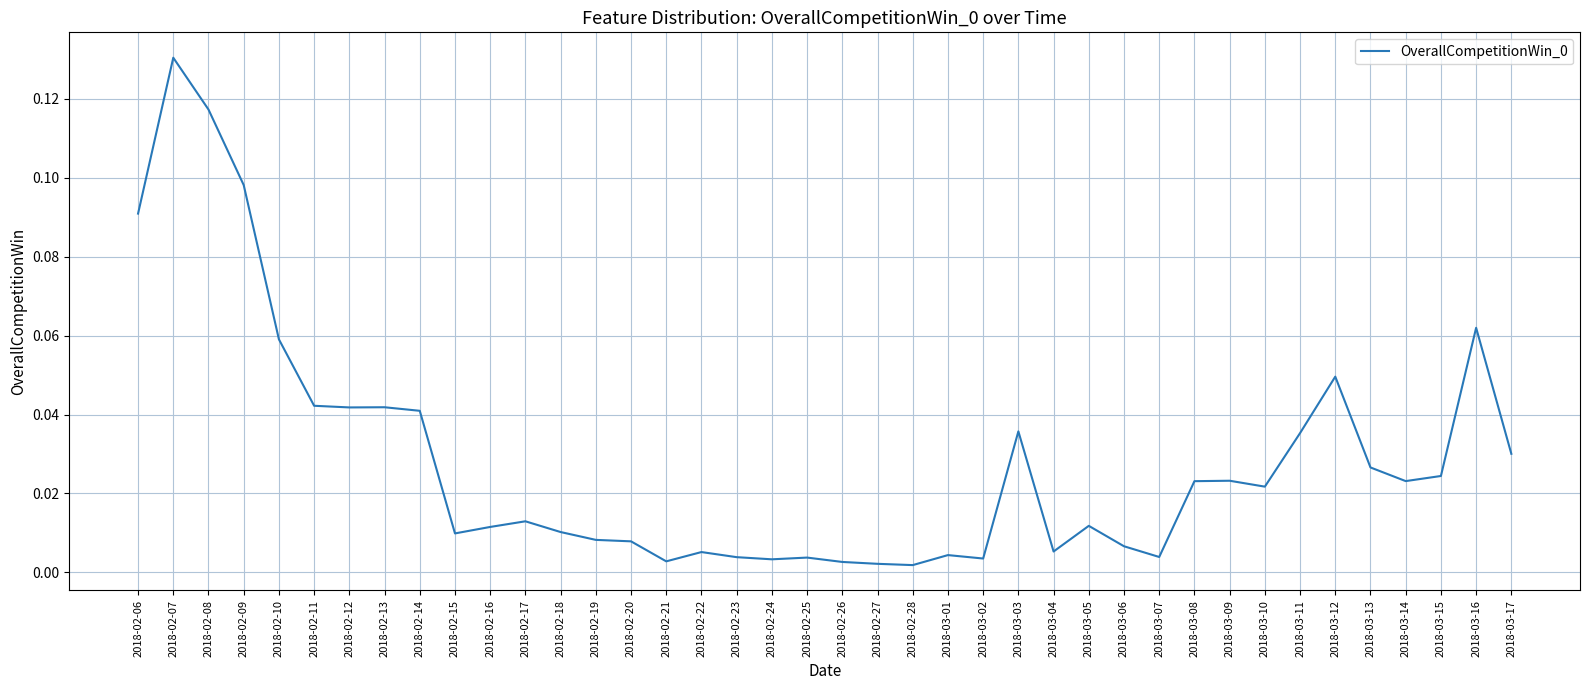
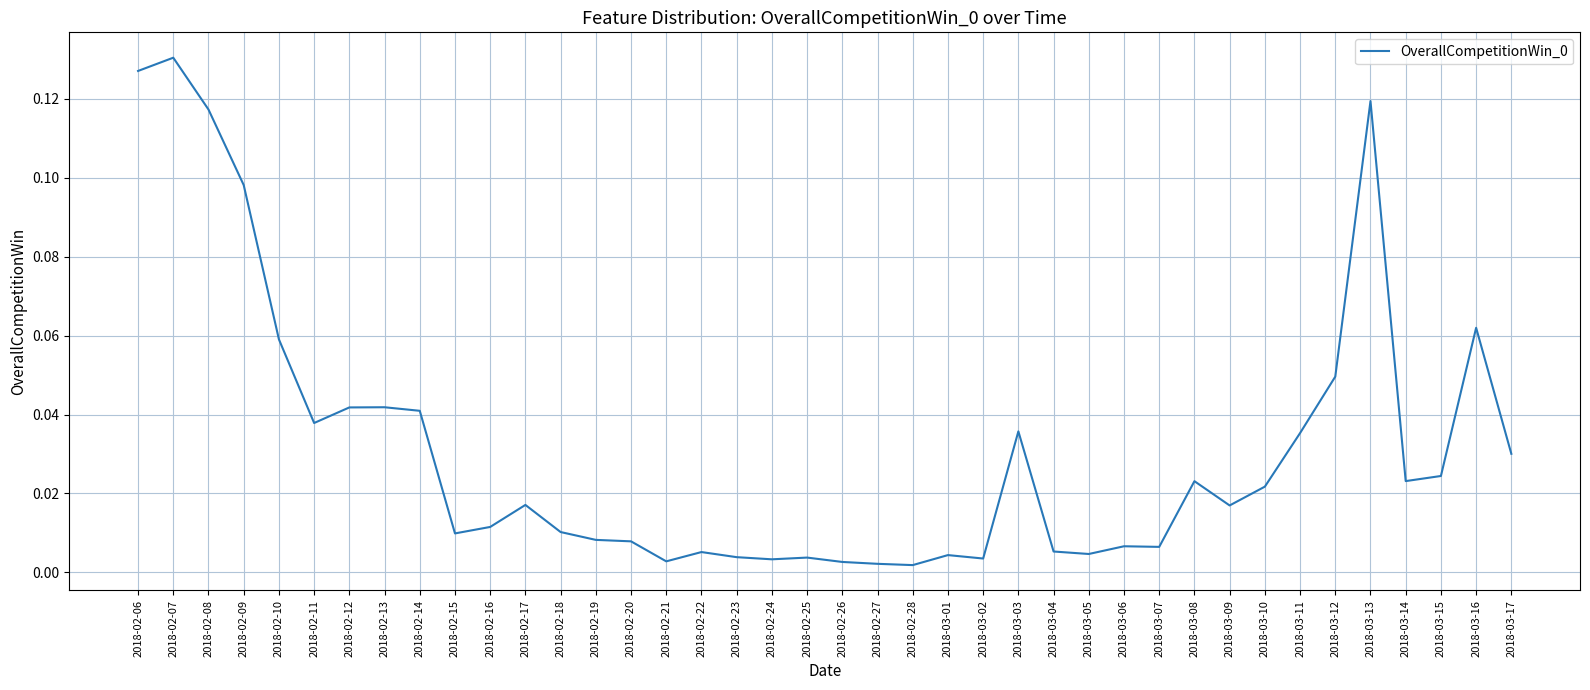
  {
-   "2018-02-06": 0.091,
+   "2018-02-06": 0.127,
    "2018-02-07": 0.130,
    "2018-02-08": 0.117,
    "2018-02-09": 0.098,
    "2018-02-10": 0.059,
-   "2018-02-11": 0.042,
+   "2018-02-11": 0.038,
    "2018-02-12": 0.042,
    "2018-02-13": 0.042,
    "2018-02-14": 0.041,
    "2018-02-15": 0.010,
    "2018-02-16": 0.012,
-   "2018-02-17": 0.013,
+   "2018-02-17": 0.017,
    "2018-02-18": 0.010,
    "2018-02-19": 0.008,
    "2018-02-20": 0.008,
    "2018-02-21": 0.003,
    "2018-02-22": 0.005,
    "2018-02-23": 0.004,
    "2018-02-24": 0.003,
    "2018-02-25": 0.004,
    "2018-02-26": 0.003,
    "2018-02-27": 0.002,
    "2018-02-28": 0.002,
    "2018-03-01": 0.004,
    "2018-03-02": 0.004,
    "2018-03-03": 0.036,
    "2018-03-04": 0.005,
-   "2018-03-05": 0.012,
+   "2018-03-05": 0.005,
    "2018-03-06": 0.007,
-   "2018-03-07": 0.004,
+   "2018-03-07": 0.006,
    "2018-03-08": 0.023,
-   "2018-03-09": 0.023,
+   "2018-03-09": 0.017,
    "2018-03-10": 0.022,
    "2018-03-11": 0.035,
    "2018-03-12": 0.050,
-   "2018-03-13": 0.027,
+   "2018-03-13": 0.119,
    "2018-03-14": 0.023,
    "2018-03-15": 0.024,
    "2018-03-16": 0.062,
    "2018-03-17": 0.030
  }
